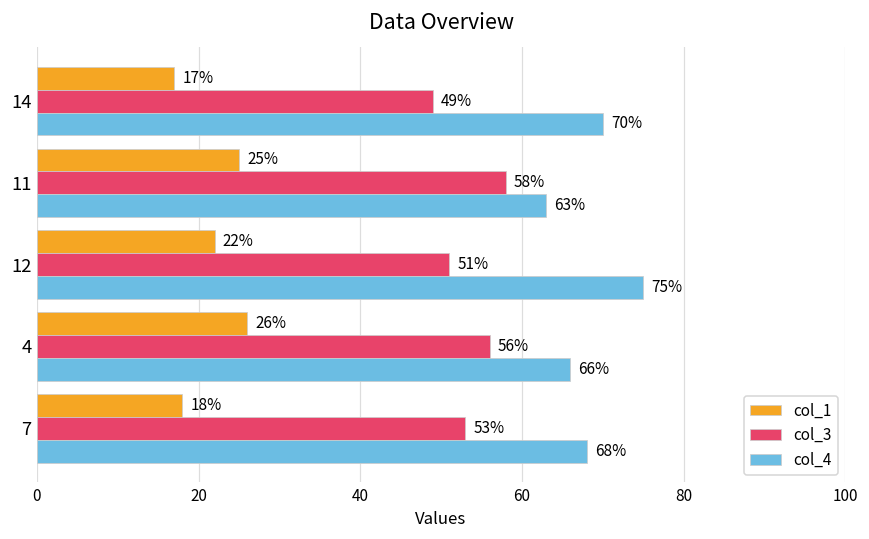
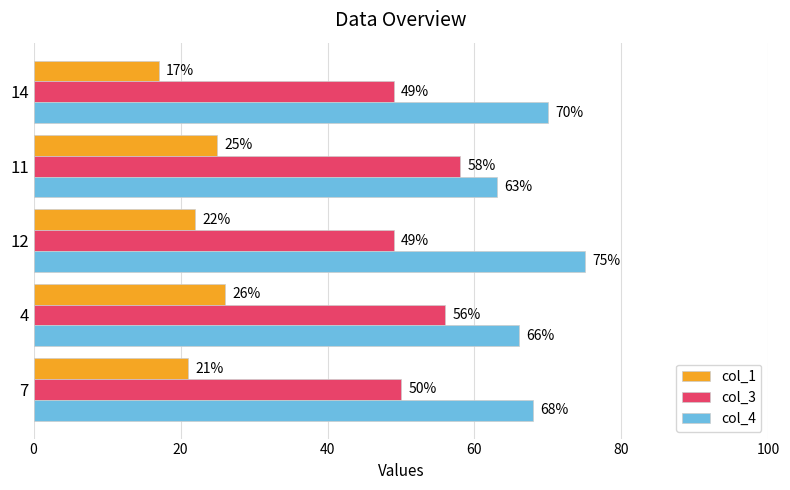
  {
    "col_1": {
      "14": "17%",
      "11": "25%",
      "12": "22%",
      "4": "26%",
-     "7": "18%"
+     "7": "21%"
    },
    "col_3": {
      "14": "49%",
      "11": "58%",
-     "12": "51%",
+     "12": "49%",
      "4": "56%",
-     "7": "53%"
+     "7": "50%"
    },
    "col_4": {
      "14": "70%",
      "11": "63%",
      "12": "75%",
      "4": "66%",
      "7": "68%"
    }
  }
